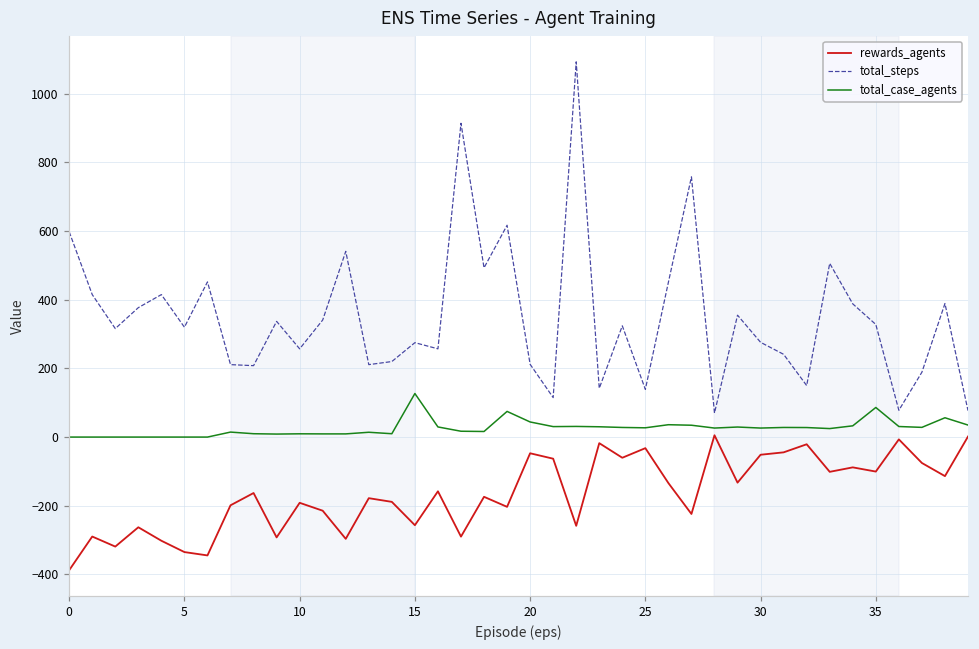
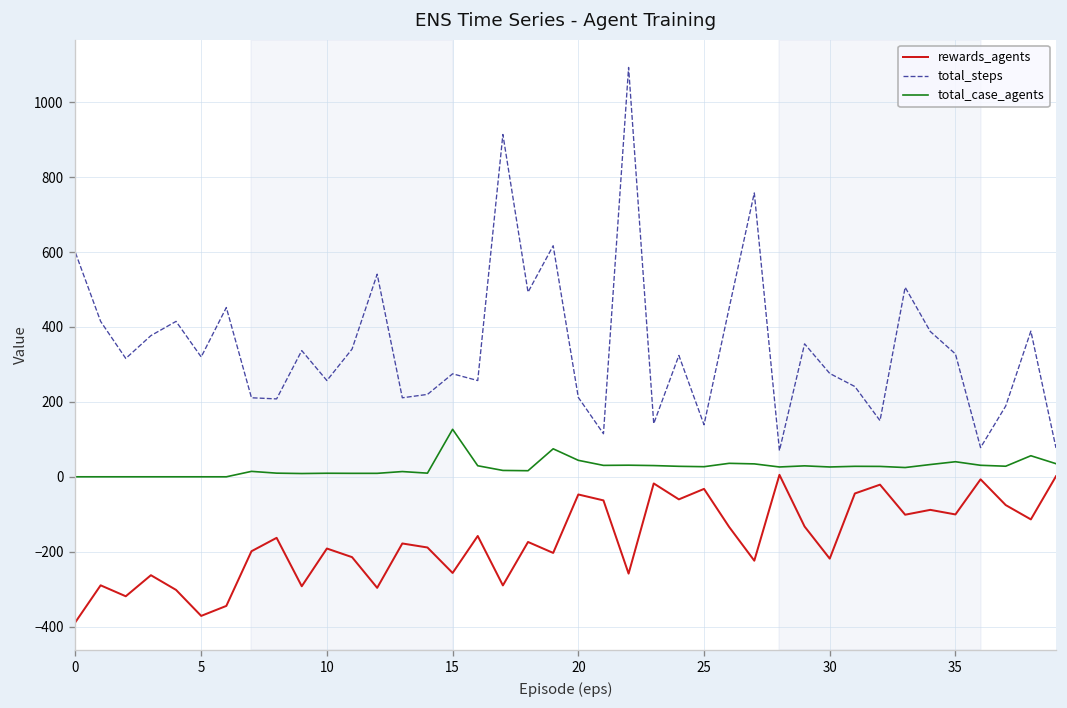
  {
    "rewards_agents": {
      "0": -390,
-     "5": -340,
+     "5": -370,
      "10": -190,
      "15": -260,
      "20": -50,
      "25": -30,
-     "30": -50,
+     "30": -220,
      "35": -100
    },
    "total_steps": {
      "0": 600,
      "5": 320,
      "10": 260,
      "15": 280,
      "20": 210,
      "25": 140,
      "30": 280,
      "35": 330
    },
    "total_case_agents": {
      "0": 0,
      "5": 0,
      "10": 10,
      "15": 130,
      "20": 40,
      "25": 30,
      "30": 30,
-     "35": 90
+     "35": 40
    }
  }
